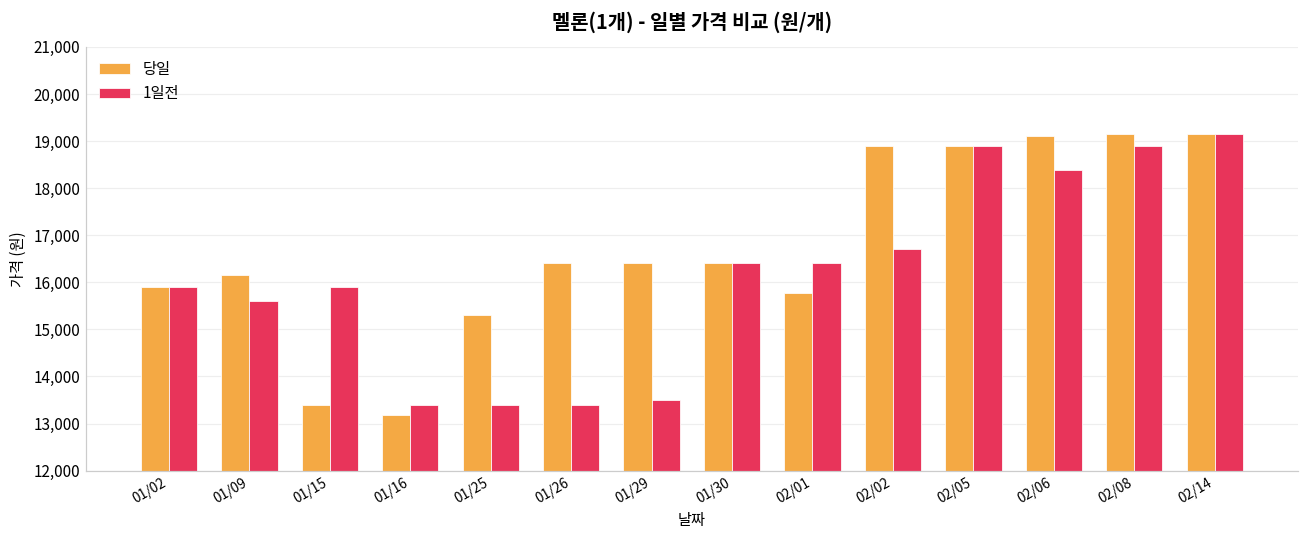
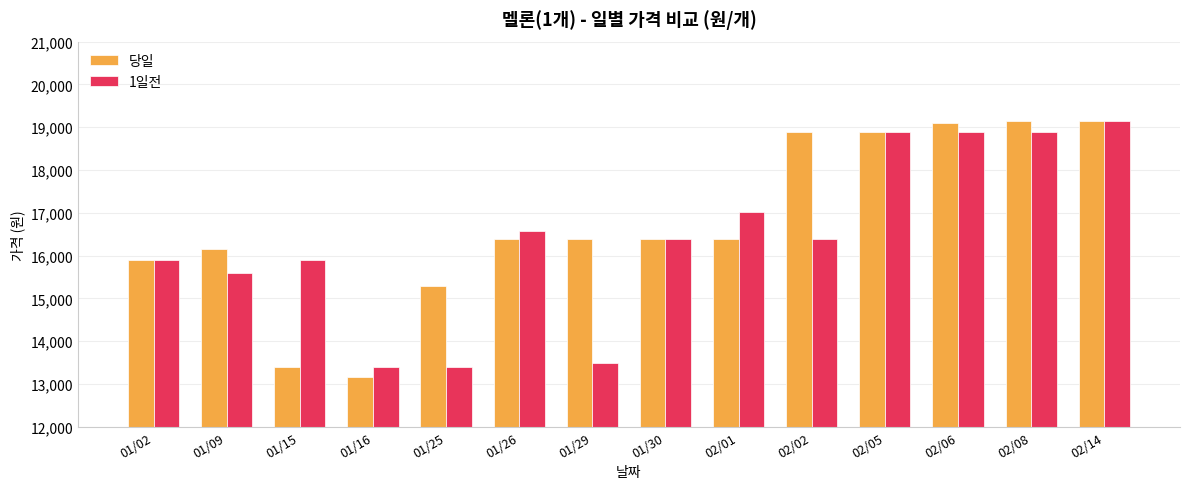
  {
    "당일": {
      "01/02": "15,900",
      "01/09": "16,200",
      "01/15": "13,400",
      "01/16": "13,200",
      "01/25": "15,300",
      "01/26": "16,400",
      "01/29": "16,400",
      "01/30": "16,400",
-     "02/01": "15,800",
+     "02/01": "16,400",
      "02/02": "18,900",
      "02/05": "18,900",
      "02/06": "19,100",
      "02/08": "19,200",
      "02/14": "19,200"
    },
    "1일전": {
      "01/02": "15,900",
      "01/09": "15,600",
      "01/15": "15,900",
      "01/16": "13,400",
      "01/25": "13,400",
-     "01/26": "13,400",
+     "01/26": "16,600",
      "01/29": "13,500",
      "01/30": "16,400",
-     "02/01": "16,400",
-     "02/02": "16,700",
+     "02/01": "17,000",
+     "02/02": "16,400",
      "02/05": "18,900",
-     "02/06": "18,400",
+     "02/06": "18,900",
      "02/08": "18,900",
      "02/14": "19,200"
    }
  }
